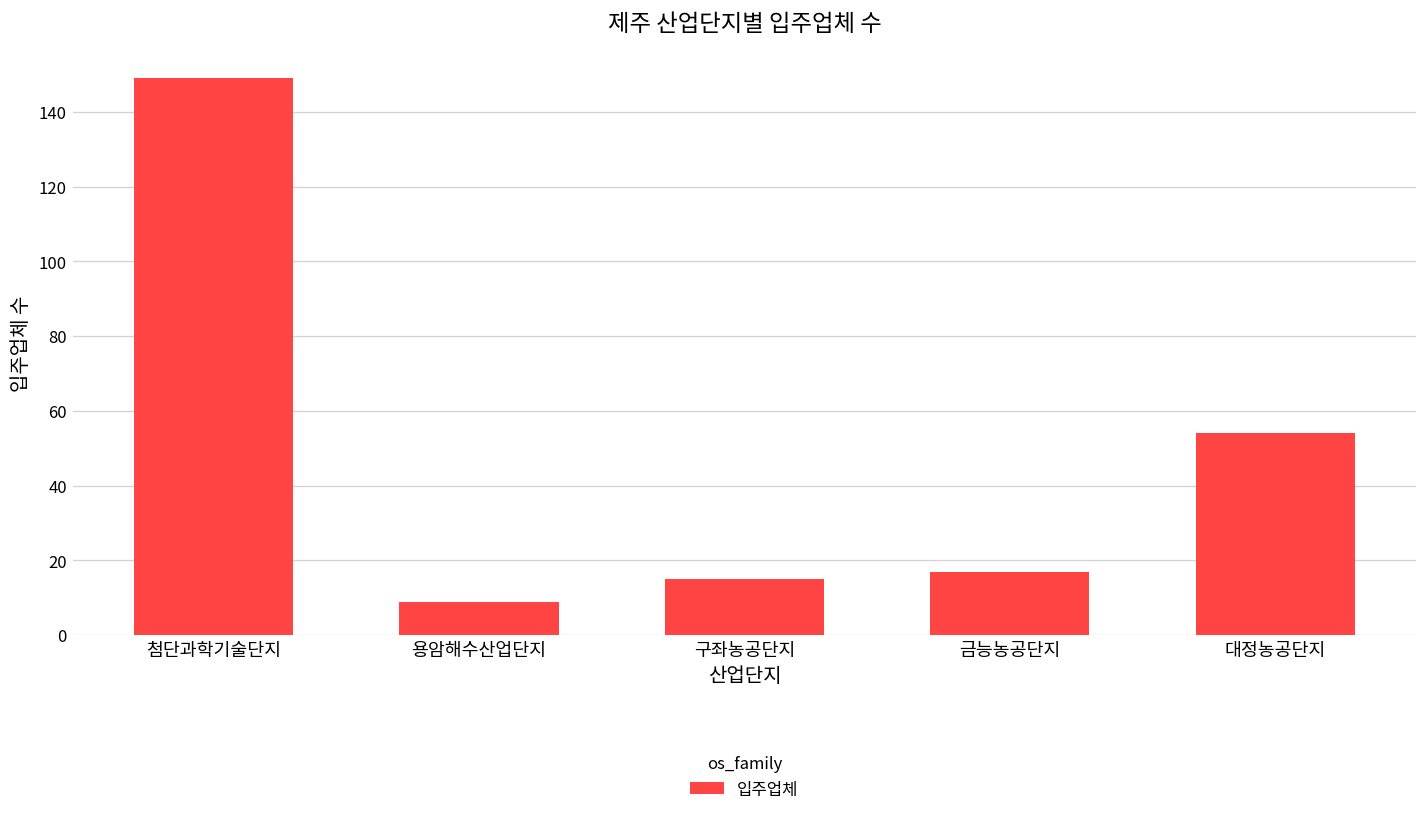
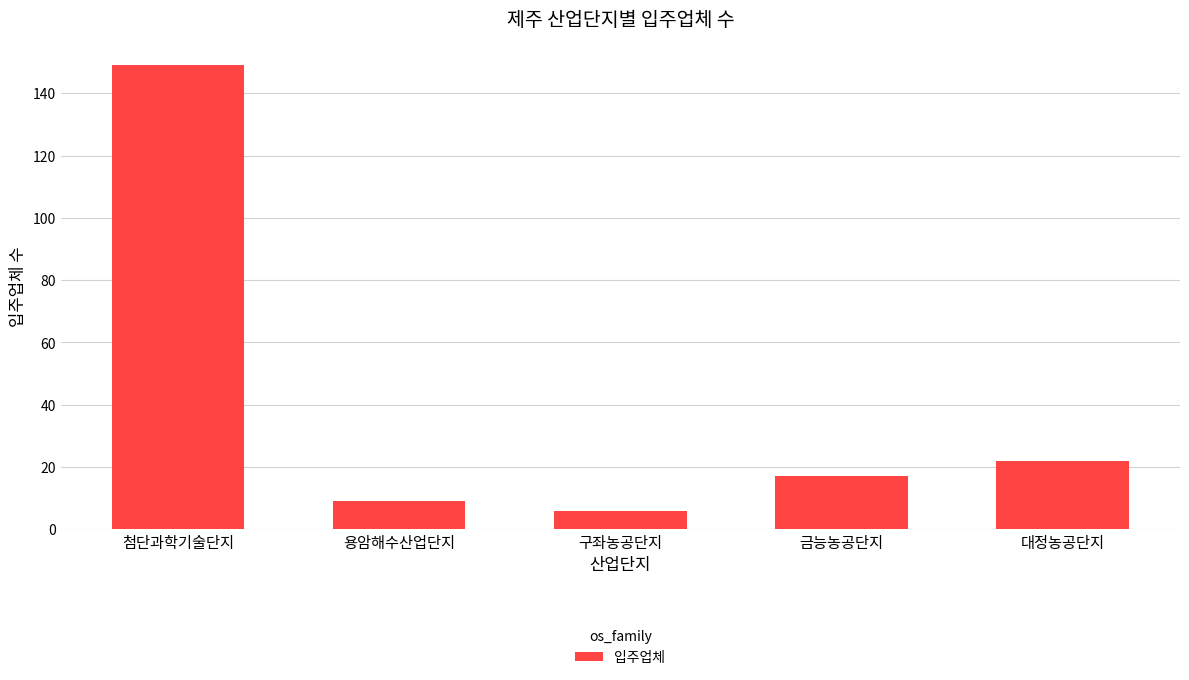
  {
    "첨단과학기술단지": 149,
    "용암해수산업단지": 9,
-   "구좌농공단지": 15,
+   "구좌농공단지": 6,
    "금능농공단지": 17,
-   "대정농공단지": 54
+   "대정농공단지": 22
  }
